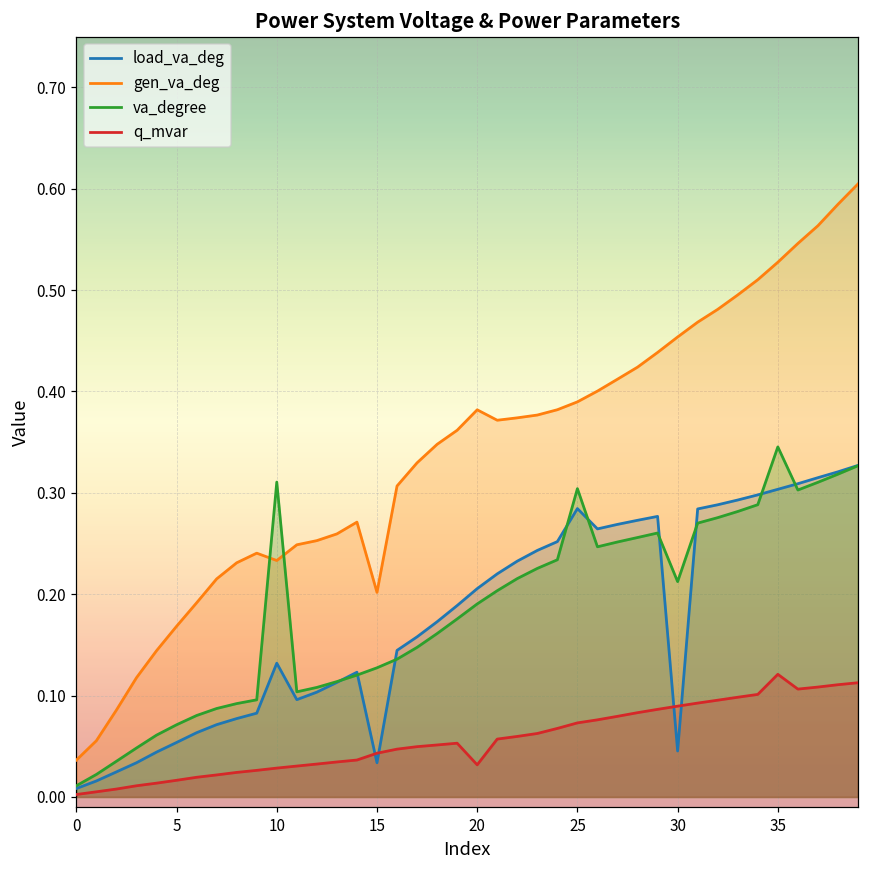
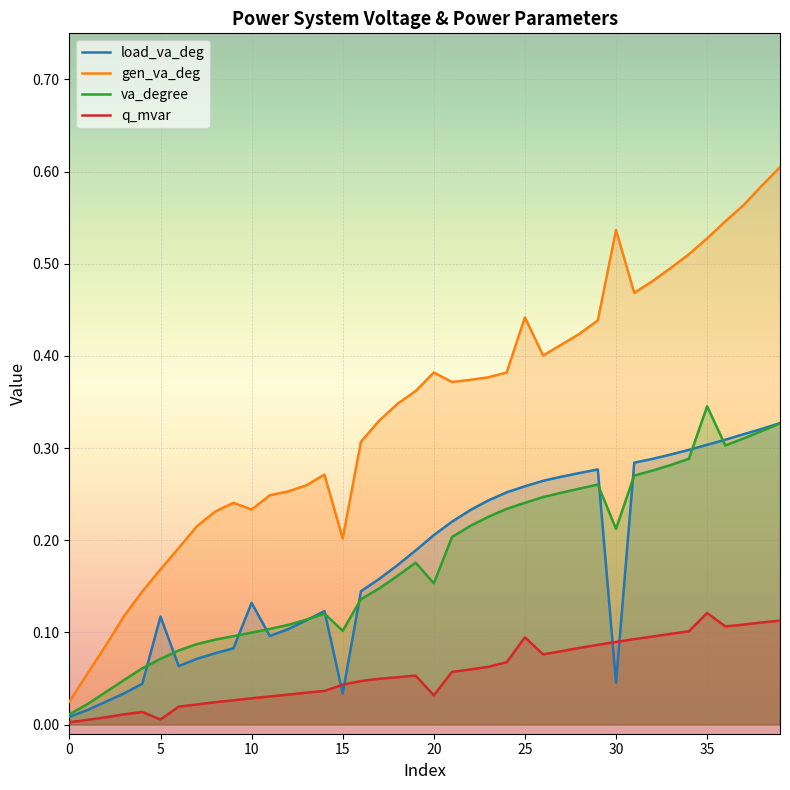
  {
    "load_va_deg": {
-     "5": 0.05,
+     "5": 0.12,
      "10": 0.13,
      "15": 0.03,
      "20": 0.21,
-     "25": 0.28,
+     "25": 0.26,
      "30": 0.05,
      "35": 0.30
    },
    "gen_va_deg": {
-     "0": 0.04,
+     "0": 0.02,
      "5": 0.17,
      "10": 0.23,
      "15": 0.20,
      "20": 0.38,
-     "25": 0.39,
-     "30": 0.45,
+     "25": 0.44,
+     "30": 0.54,
      "35": 0.53
    },
    "va_degree": {
      "5": 0.07,
-     "10": 0.31,
-     "15": 0.13,
-     "20": 0.19,
-     "25": 0.30,
+     "10": 0.10,
+     "15": 0.10,
+     "20": 0.15,
+     "25": 0.24,
      "30": 0.21,
      "35": 0.35
    },
    "q_mvar": {
      "0": 0.00,
-     "5": 0.02,
+     "5": 0.01,
      "10": 0.03,
      "15": 0.04,
      "20": 0.03,
-     "25": 0.07,
+     "25": 0.09,
      "30": 0.09,
      "35": 0.12
    }
  }
